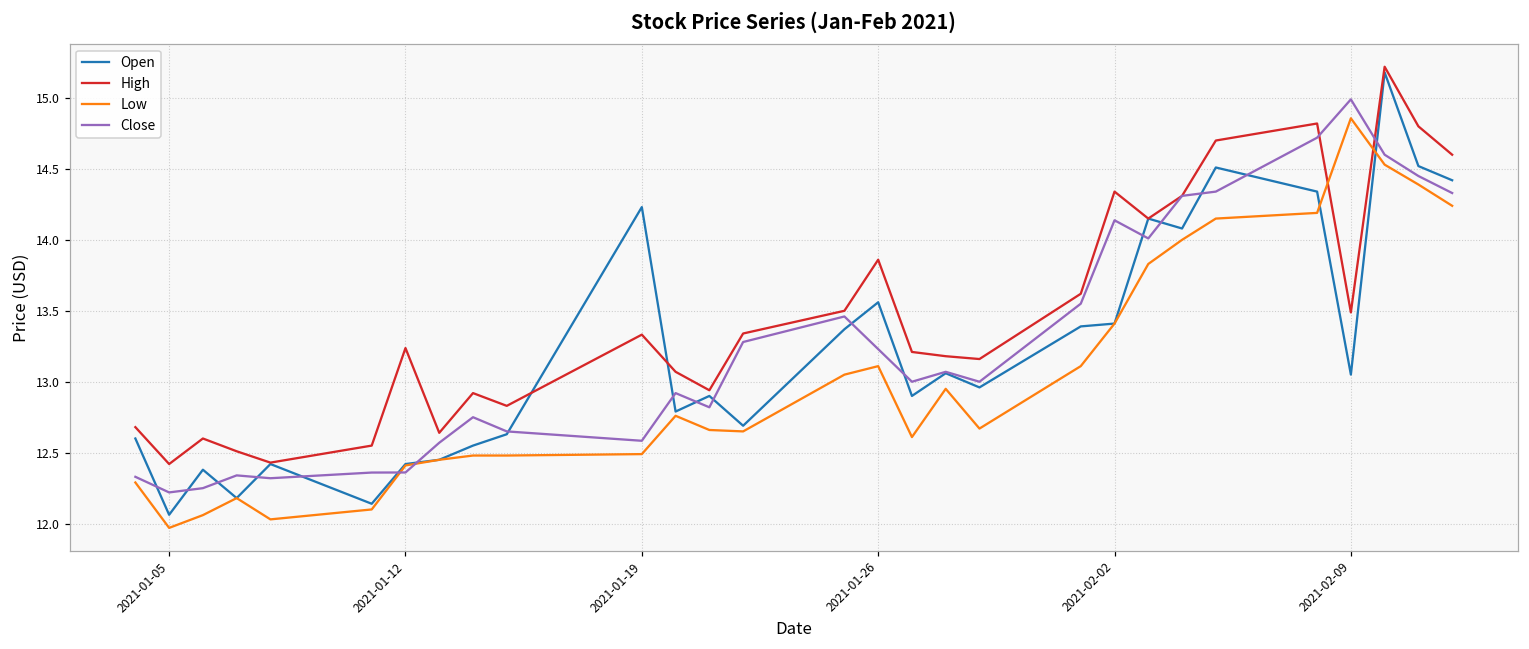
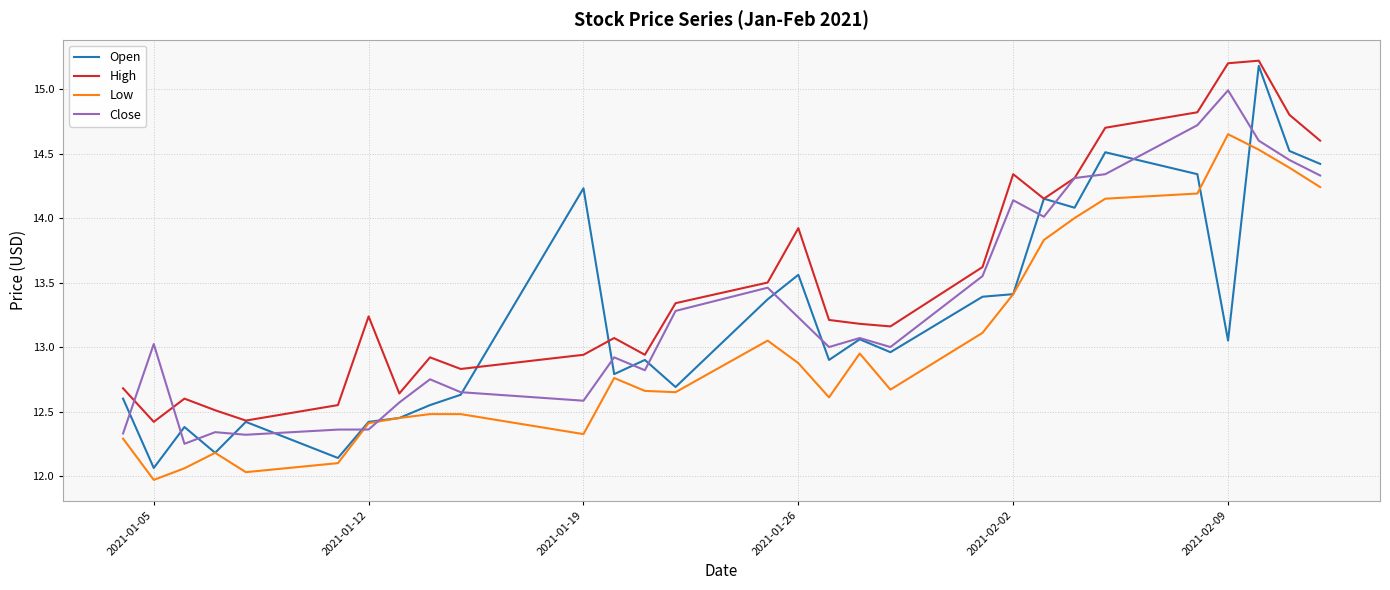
  {
    "Open": {
      "2021-01-05": 12.06,
      "2021-01-19": 14.23,
      "2021-01-26": 13.56,
      "2021-02-09": 13.05
    },
    "High": {
      "2021-01-05": 12.42,
      "2021-01-12": 13.24,
-     "2021-01-19": 13.33,
-     "2021-01-26": 13.86,
+     "2021-01-19": 12.94,
+     "2021-01-26": 13.92,
      "2021-02-02": 14.34,
-     "2021-02-09": 13.49
+     "2021-02-09": 15.20
    },
    "Low": {
      "2021-01-05": 11.97,
-     "2021-01-19": 12.49,
-     "2021-01-26": 13.11,
-     "2021-02-09": 14.86
+     "2021-01-19": 12.32,
+     "2021-01-26": 12.88,
+     "2021-02-09": 14.65
    },
    "Close": {
-     "2021-01-05": 12.22,
+     "2021-01-05": 13.02,
      "2021-01-12": 12.36,
      "2021-01-19": 12.58,
      "2021-01-26": 13.23,
      "2021-02-02": 14.14,
      "2021-02-09": 14.99
    }
  }
